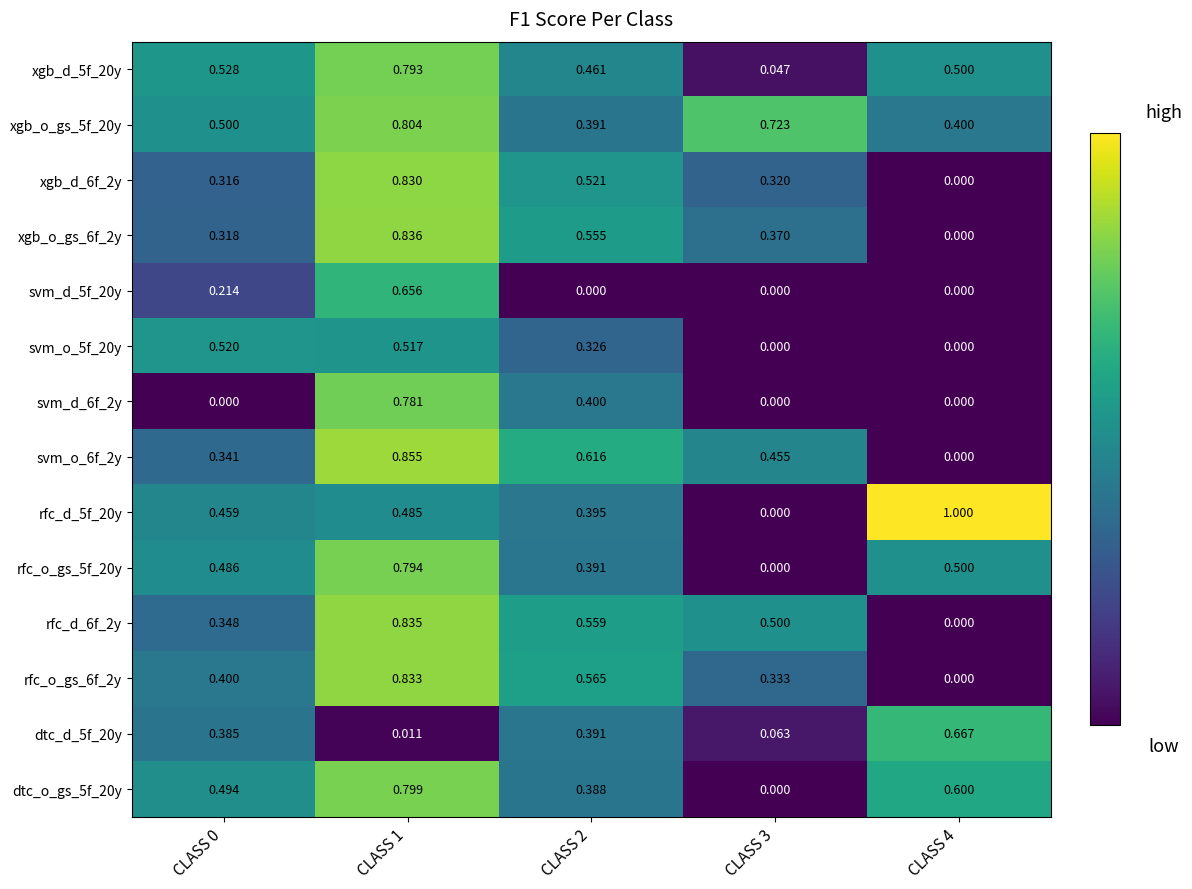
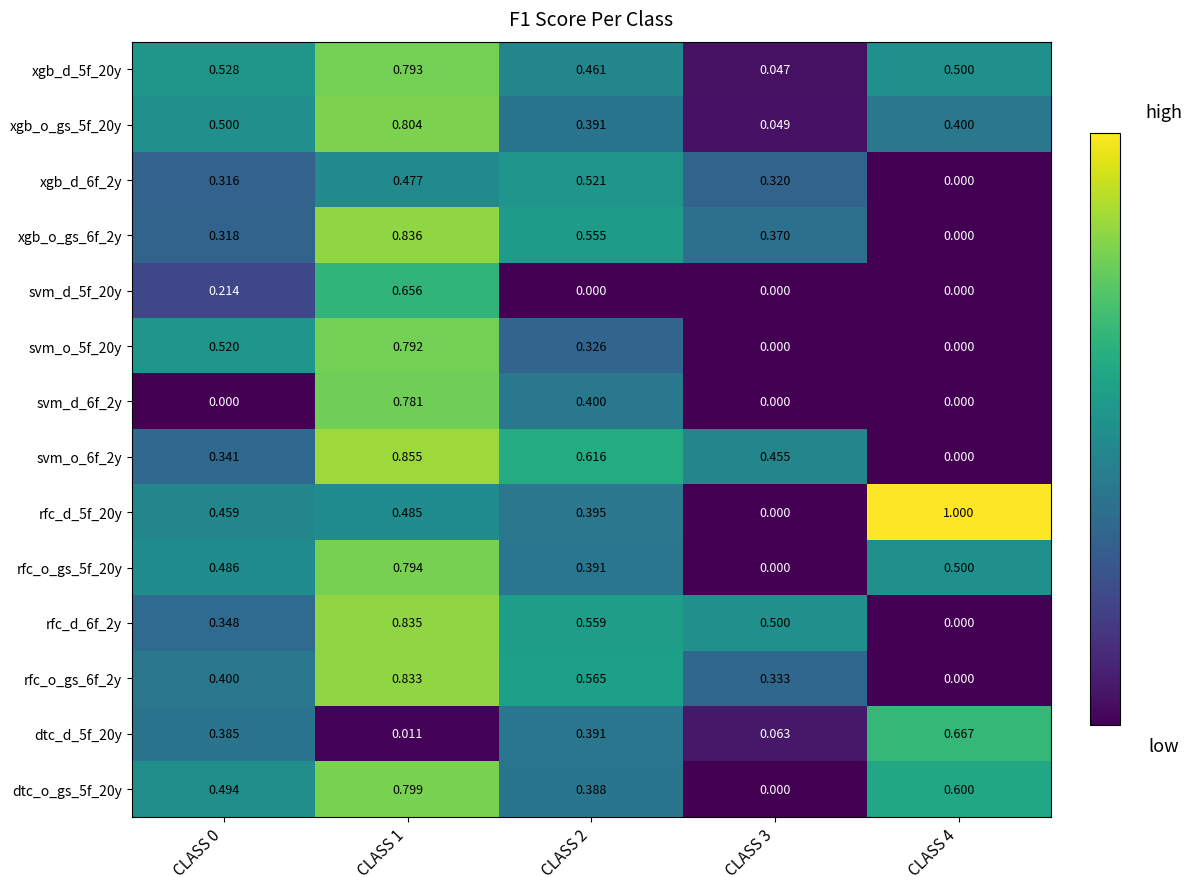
  {
    "xgb_d_5f_20y": {
      "CLASS 0": 0.528,
      "CLASS 1": 0.793,
      "CLASS 2": 0.461,
      "CLASS 3": 0.047,
      "CLASS 4": 0.500
    },
    "xgb_o_gs_5f_20y": {
      "CLASS 0": 0.500,
      "CLASS 1": 0.804,
      "CLASS 2": 0.391,
-     "CLASS 3": 0.723,
+     "CLASS 3": 0.049,
      "CLASS 4": 0.400
    },
    "xgb_d_6f_2y": {
      "CLASS 0": 0.316,
-     "CLASS 1": 0.830,
+     "CLASS 1": 0.477,
      "CLASS 2": 0.521,
      "CLASS 3": 0.320,
      "CLASS 4": 0.000
    },
    "xgb_o_gs_6f_2y": {
      "CLASS 0": 0.318,
      "CLASS 1": 0.836,
      "CLASS 2": 0.555,
      "CLASS 3": 0.370,
      "CLASS 4": 0.000
    },
    "svm_d_5f_20y": {
      "CLASS 0": 0.214,
      "CLASS 1": 0.656,
      "CLASS 2": 0.000,
      "CLASS 3": 0.000,
      "CLASS 4": 0.000
    },
    "svm_o_5f_20y": {
      "CLASS 0": 0.520,
-     "CLASS 1": 0.517,
+     "CLASS 1": 0.792,
      "CLASS 2": 0.326,
      "CLASS 3": 0.000,
      "CLASS 4": 0.000
    },
    "svm_d_6f_2y": {
      "CLASS 0": 0.000,
      "CLASS 1": 0.781,
      "CLASS 2": 0.400,
      "CLASS 3": 0.000,
      "CLASS 4": 0.000
    },
    "svm_o_6f_2y": {
      "CLASS 0": 0.341,
      "CLASS 1": 0.855,
      "CLASS 2": 0.616,
      "CLASS 3": 0.455,
      "CLASS 4": 0.000
    },
    "rfc_d_5f_20y": {
      "CLASS 0": 0.459,
      "CLASS 1": 0.485,
      "CLASS 2": 0.395,
      "CLASS 3": 0.000,
      "CLASS 4": 1.000
    },
    "rfc_o_gs_5f_20y": {
      "CLASS 0": 0.486,
      "CLASS 1": 0.794,
      "CLASS 2": 0.391,
      "CLASS 3": 0.000,
      "CLASS 4": 0.500
    },
    "rfc_d_6f_2y": {
      "CLASS 0": 0.348,
      "CLASS 1": 0.835,
      "CLASS 2": 0.559,
      "CLASS 3": 0.500,
      "CLASS 4": 0.000
    },
    "rfc_o_gs_6f_2y": {
      "CLASS 0": 0.400,
      "CLASS 1": 0.833,
      "CLASS 2": 0.565,
      "CLASS 3": 0.333,
      "CLASS 4": 0.000
    },
    "dtc_d_5f_20y": {
      "CLASS 0": 0.385,
      "CLASS 1": 0.011,
      "CLASS 2": 0.391,
      "CLASS 3": 0.063,
      "CLASS 4": 0.667
    },
    "dtc_o_gs_5f_20y": {
      "CLASS 0": 0.494,
      "CLASS 1": 0.799,
      "CLASS 2": 0.388,
      "CLASS 3": 0.000,
      "CLASS 4": 0.600
    }
  }
